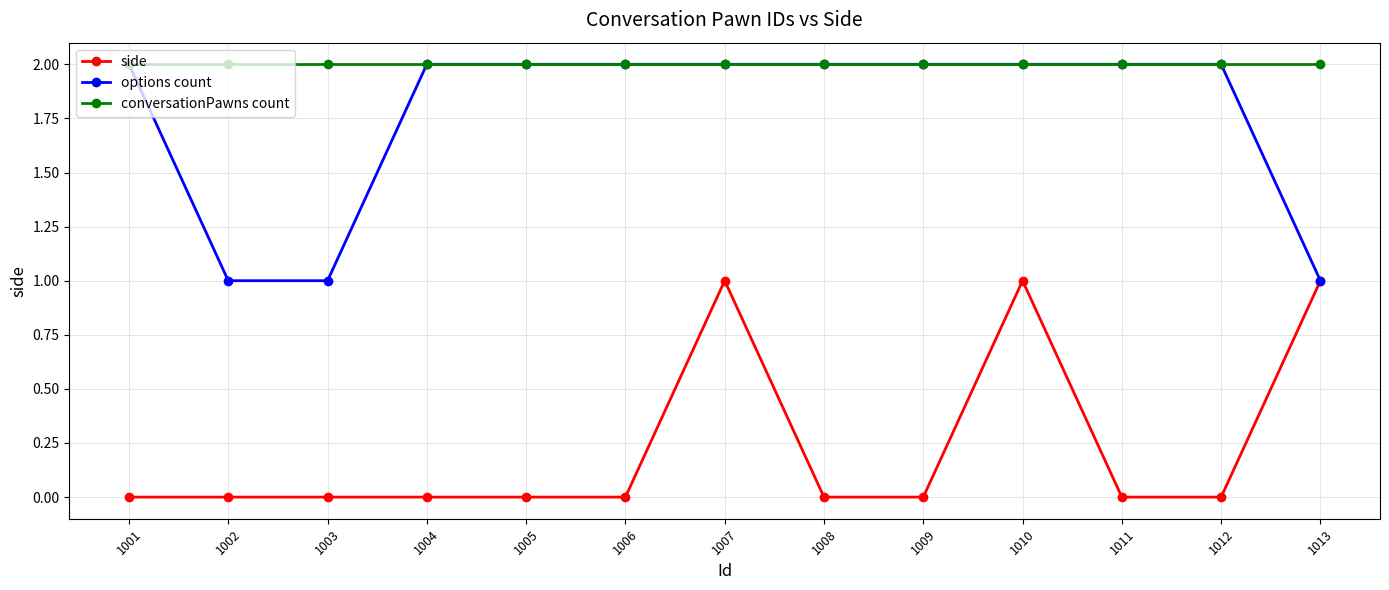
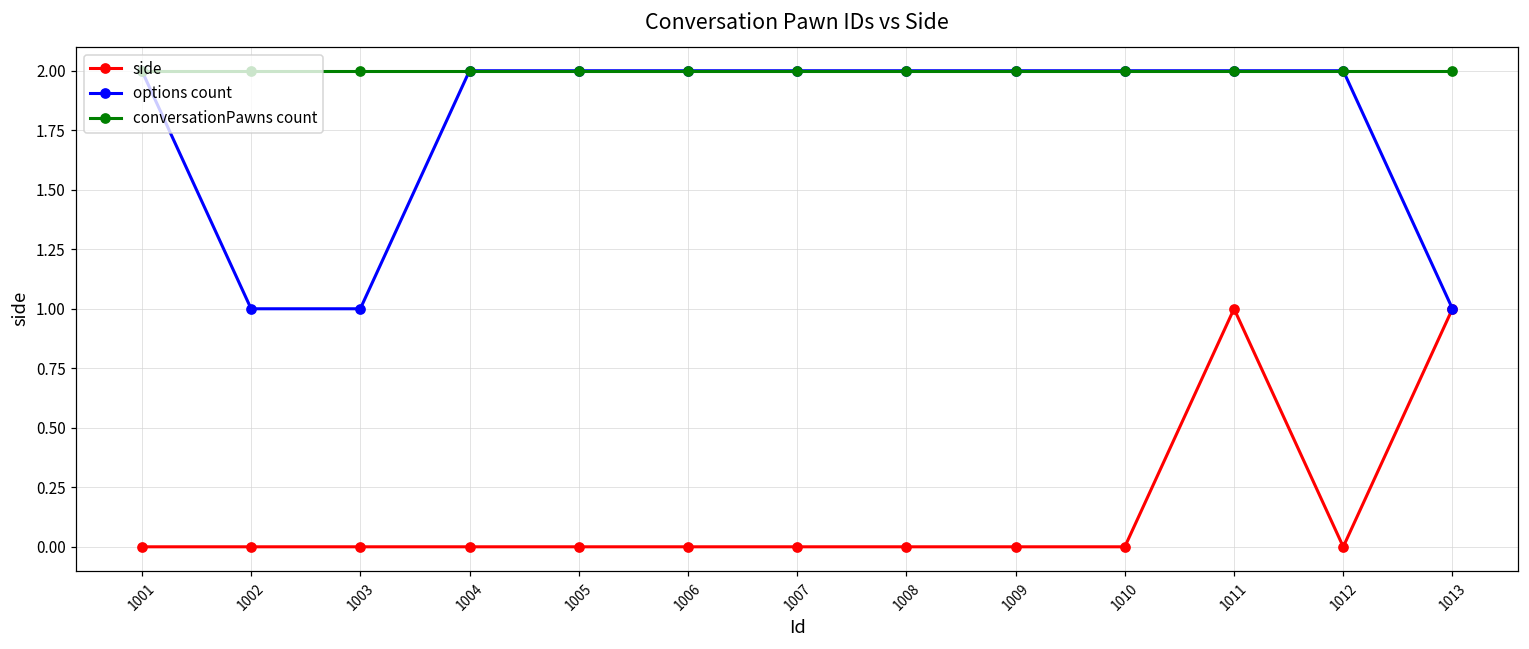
  {
    "side": {
      "1001": 0,
      "1002": 0,
      "1003": 0,
      "1004": 0,
      "1005": 0,
      "1006": 0,
-     "1007": 1,
+     "1007": 0,
      "1008": 0,
      "1009": 0,
-     "1010": 1,
-     "1011": 0,
+     "1010": 0,
+     "1011": 1,
      "1012": 0
    },
    "options count": {
      "1002": 1,
      "1003": 1
    },
    "conversationPawns count": {
      "1003": 2,
      "1013": 2
    }
  }
